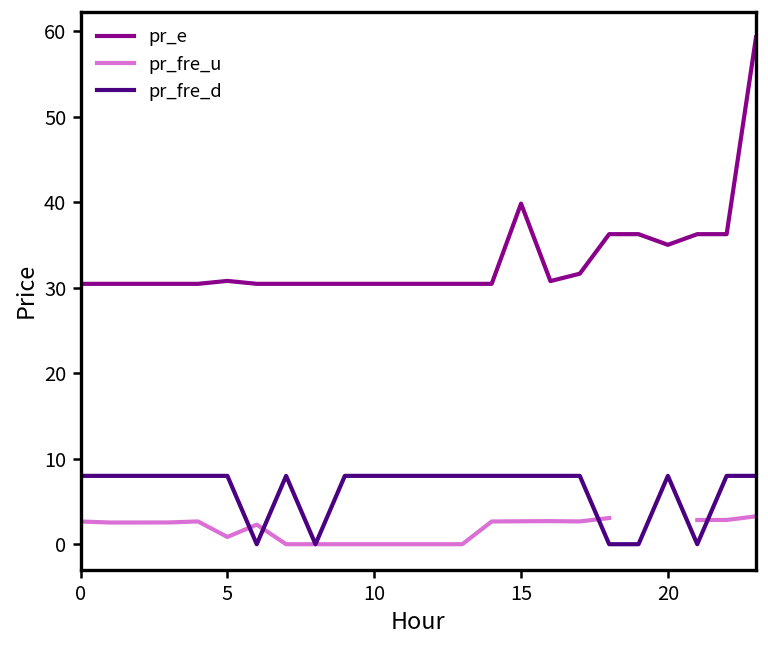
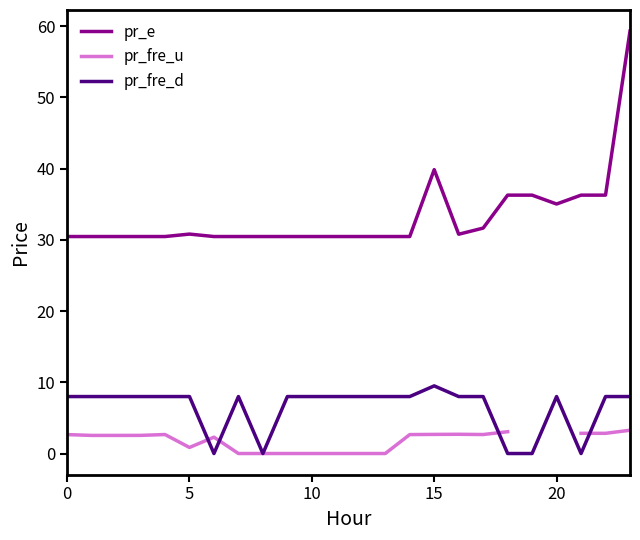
  {
    "pr_e": {
      "0": 30,
      "5": 31,
      "10": 30,
      "15": 40,
      "20": 35
    },
    "pr_fre_u": {
      "0": 3,
      "5": 1,
      "10": 0,
      "15": 3
    },
    "pr_fre_d": {
      "0": 8,
      "5": 8,
      "10": 8,
-     "15": 8,
+     "15": 10,
      "20": 8
    }
  }
